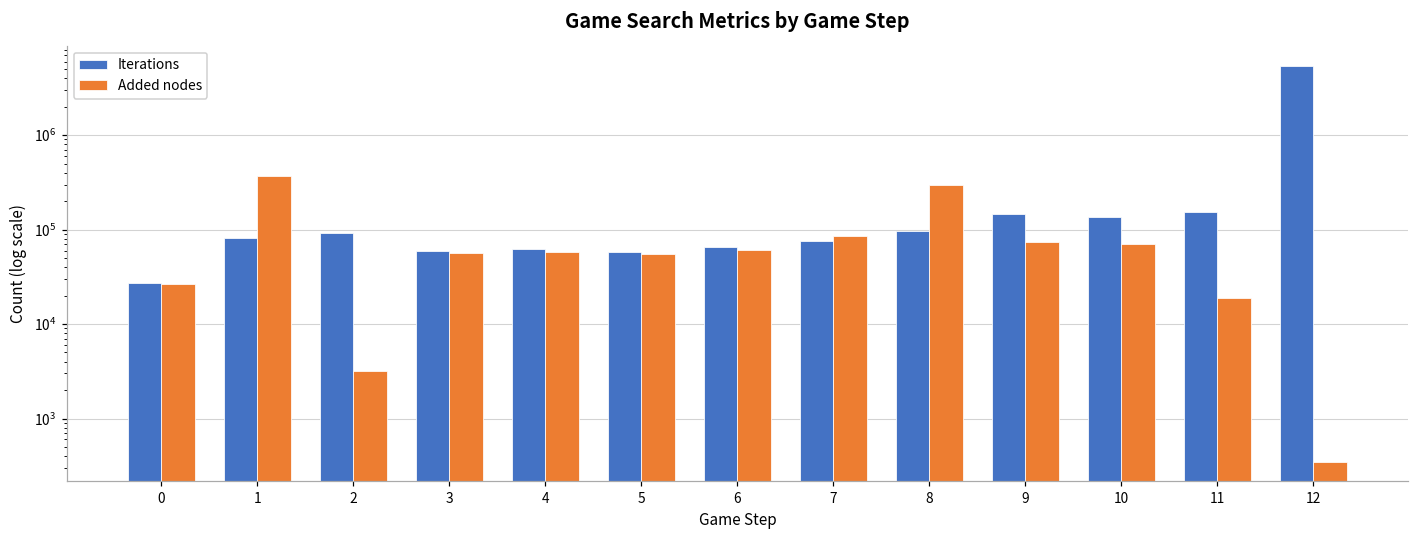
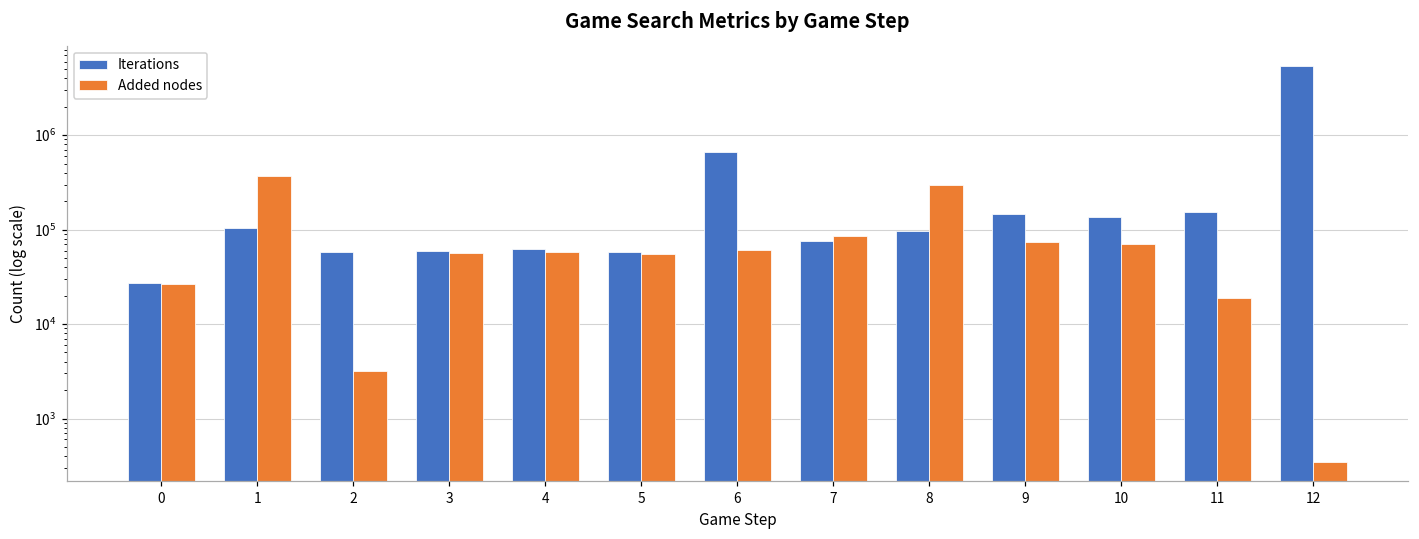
  {
    "Iterations": {
      "0": 27000,
-     "1": 80000,
-     "2": 90000,
+     "1": 100000,
+     "2": 60000,
      "3": 60000,
      "4": 60000,
      "5": 60000,
-     "6": 70000,
+     "6": 700000,
      "7": 80000,
      "8": 100000,
      "9": 150000,
      "10": 140000,
      "11": 150000,
      "12": 5000000
    },
    "Added nodes": {
      "0": 27000,
      "1": 370000,
      "2": 3200,
      "3": 60000,
      "4": 60000,
      "5": 60000,
      "6": 60000,
      "7": 90000,
      "8": 290000,
      "9": 70000,
      "10": 70000,
      "11": 19000,
      "12": 350
    }
  }
